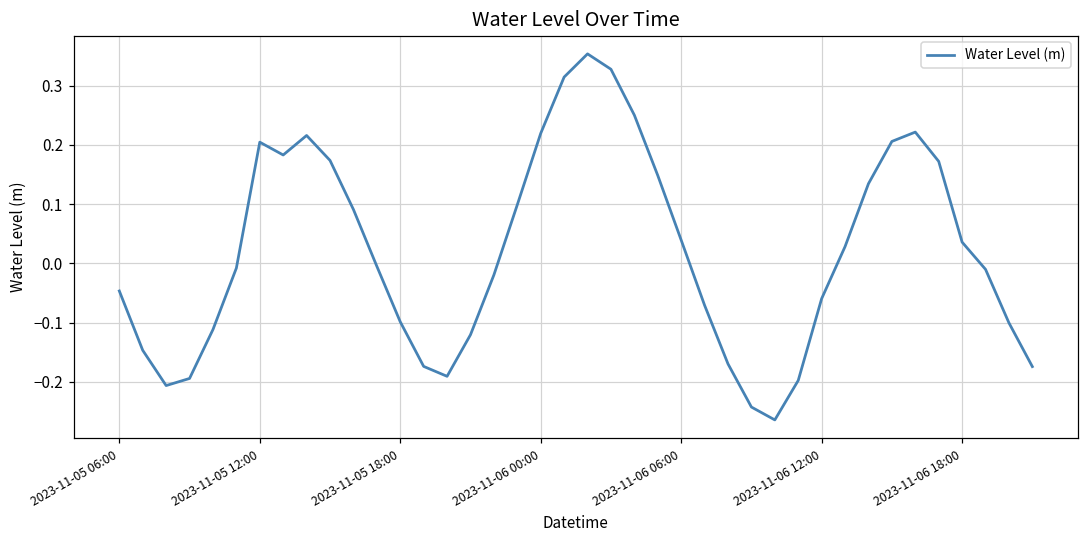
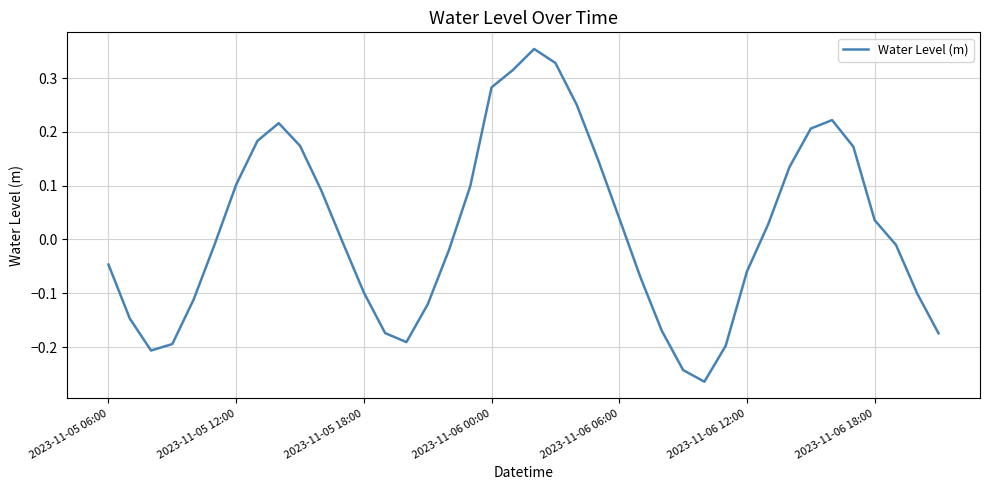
  {
    "2023-11-05 06:00": -0.05,
-   "2023-11-05 12:00": 0.20,
+   "2023-11-05 12:00": 0.10,
    "2023-11-05 18:00": -0.10,
-   "2023-11-06 00:00": 0.22,
+   "2023-11-06 00:00": 0.28,
    "2023-11-06 06:00": 0.04,
    "2023-11-06 12:00": -0.06,
    "2023-11-06 18:00": 0.04
  }
